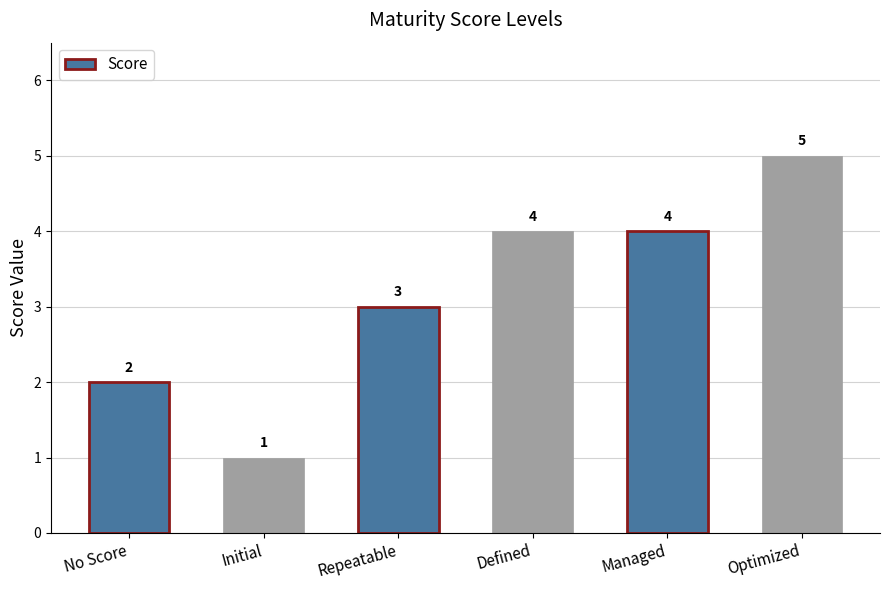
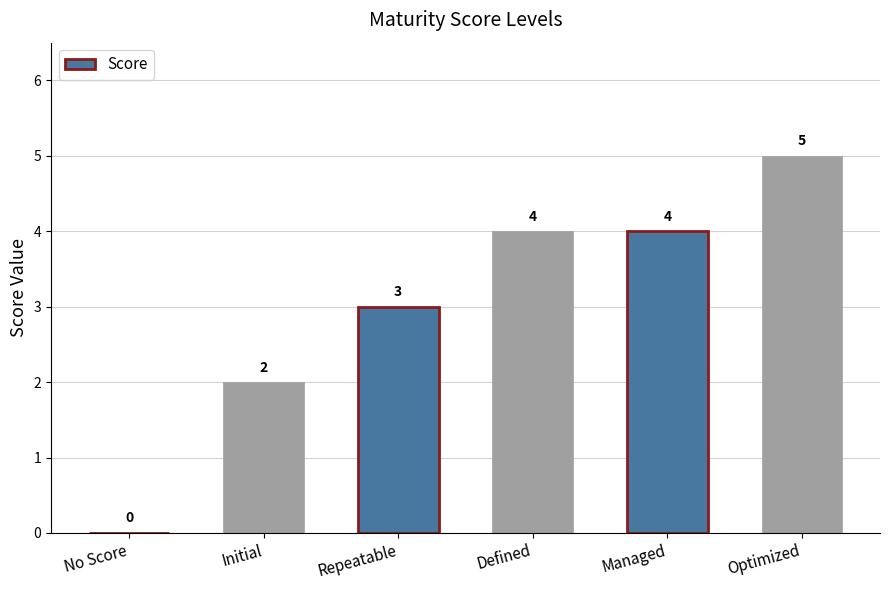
  {
-   "No Score": 2,
-   "Initial": 1,
+   "No Score": 0,
+   "Initial": 2,
    "Repeatable": 3,
    "Defined": 4,
    "Managed": 4,
    "Optimized": 5
  }
